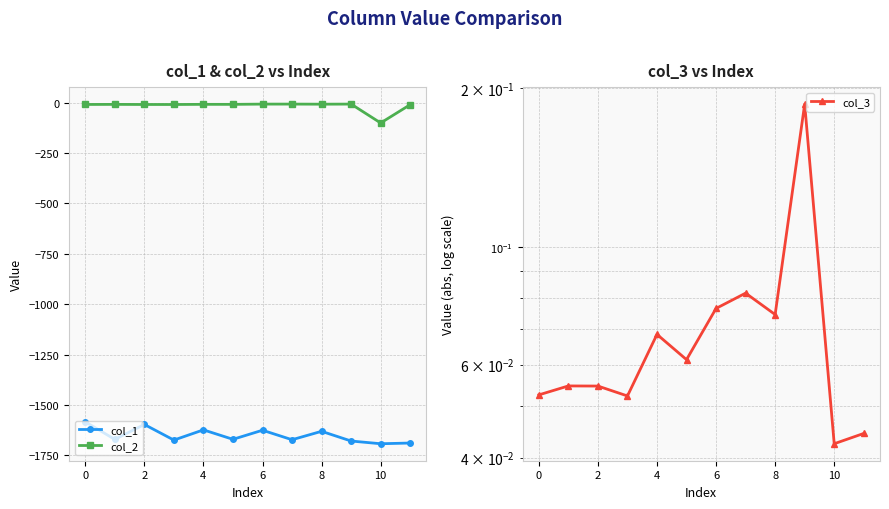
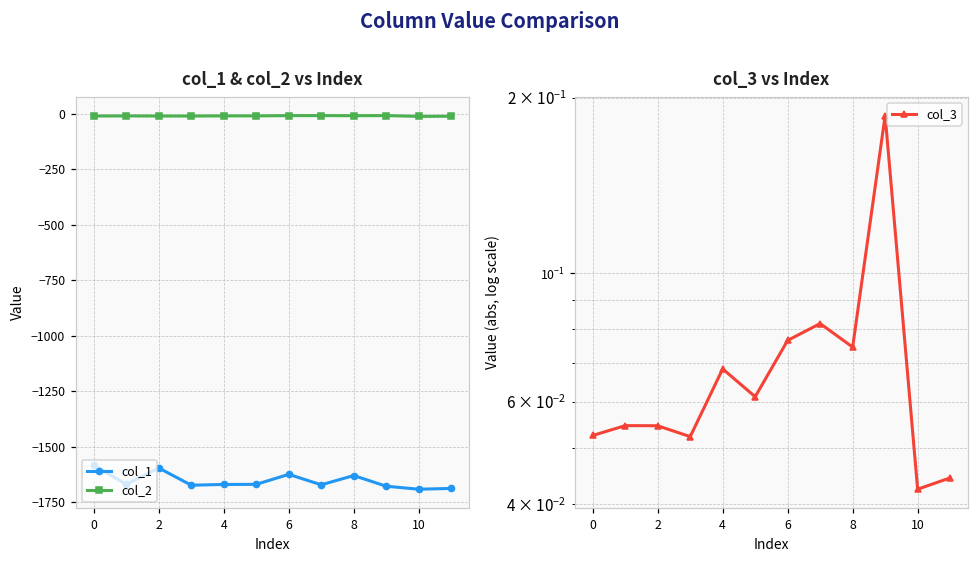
  {
    "col_1 & col_2 vs Index": {
      "col_1": {
        "2": -1600,
-       "4": -1620,
+       "4": -1670,
        "6": -1630,
        "8": -1630,
        "10": -1690
      },
      "col_2": {
        "0": -10,
        "2": -10,
        "4": -10,
        "6": -10,
        "8": -10,
-       "10": -100
+       "10": -10
      }
    }
  }
